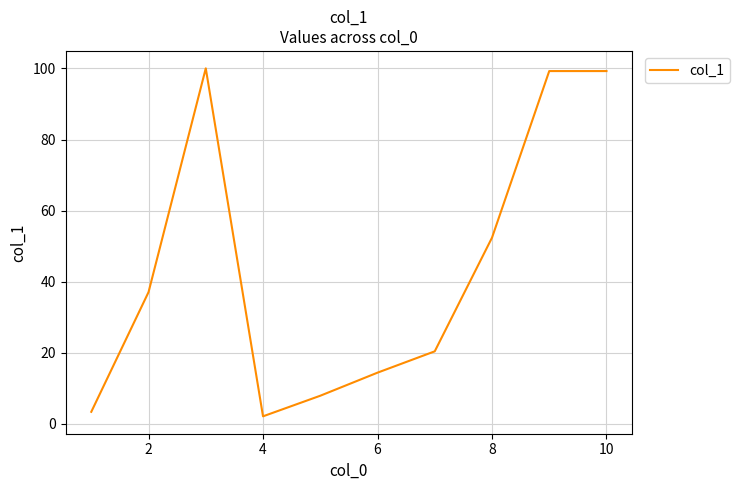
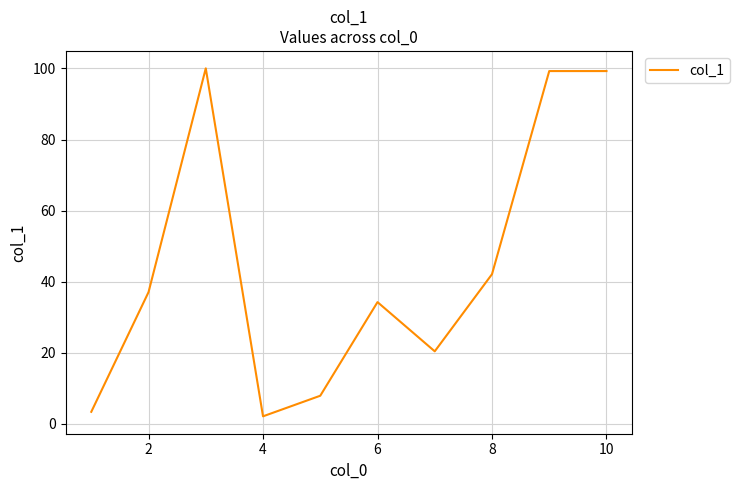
  {
    "2": 37,
    "4": 2,
-   "6": 14,
-   "8": 52,
+   "6": 34,
+   "8": 42,
    "10": 99
  }
